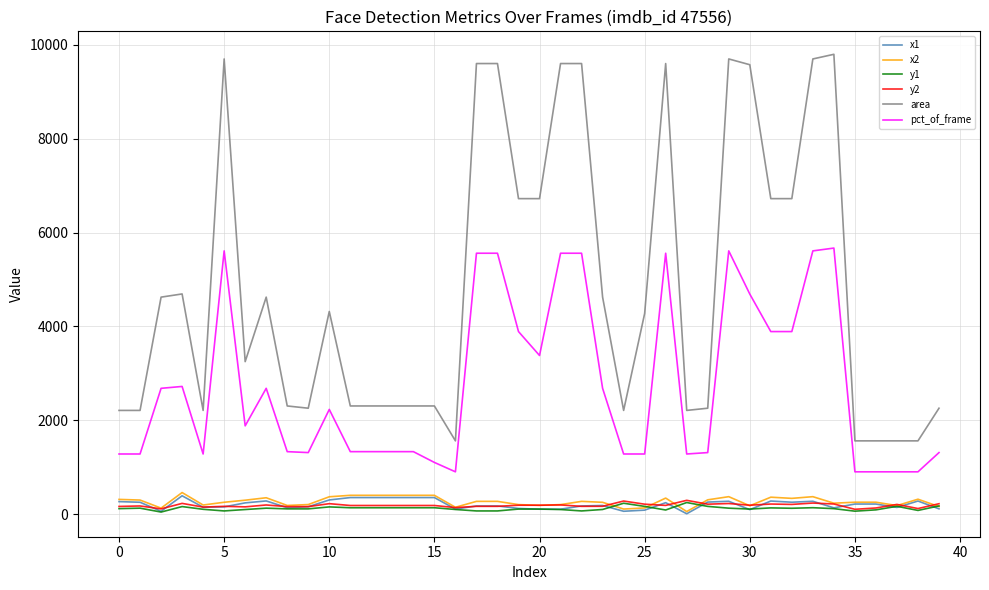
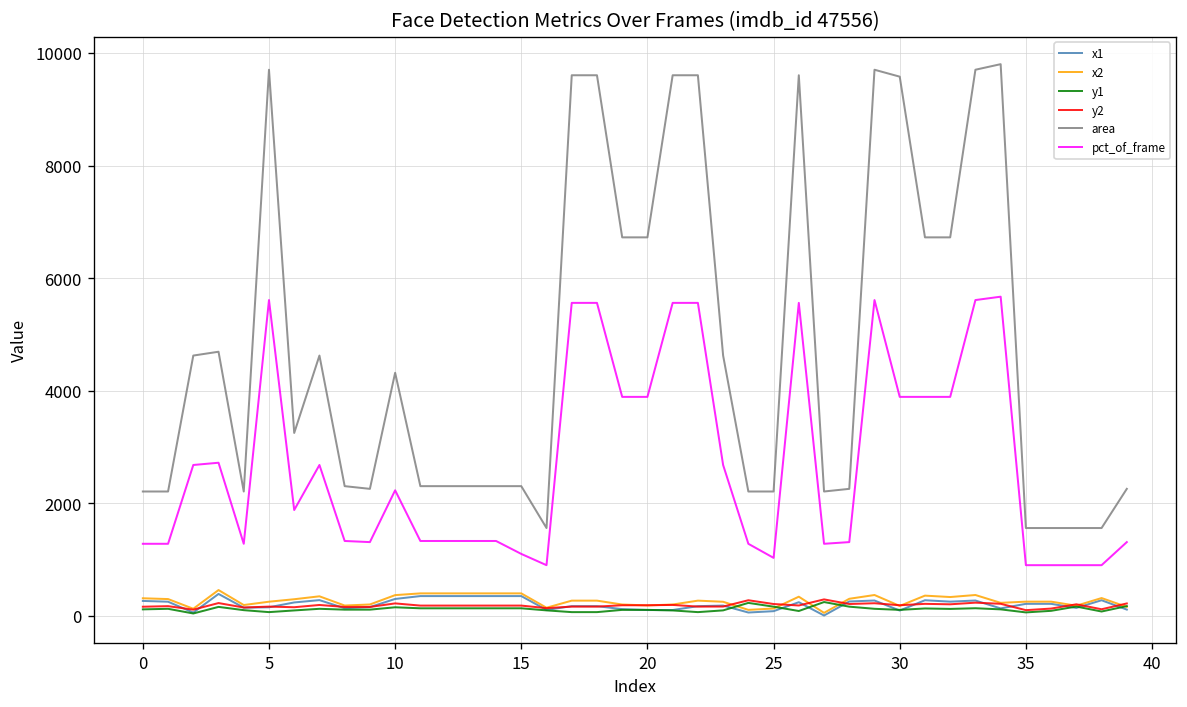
  {
    "x1": {
      "10": 300
    },
    "x2": {
      "5": 300,
      "10": 400
    },
    "y1": {
      "5": 100,
      "10": 200
    },
    "y2": {
      "10": 200
    },
    "area": {
      "0": 2200,
      "5": 9700,
      "10": 4300,
      "15": 2300,
      "20": 6700,
-     "25": 4300,
+     "25": 2200,
      "30": 9600,
      "35": 1600
    },
    "pct_of_frame": {
      "0": 1300,
      "5": 5600,
      "10": 2200,
      "15": 1100,
-     "20": 3400,
-     "25": 1300,
-     "30": 4700,
+     "20": 3900,
+     "25": 1000,
+     "30": 3900,
      "35": 900
    }
  }
